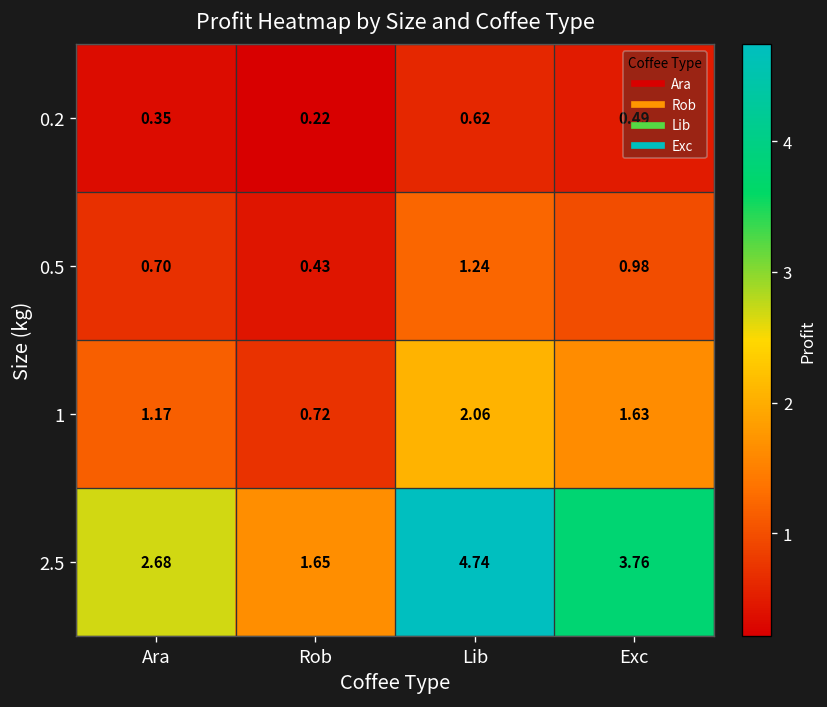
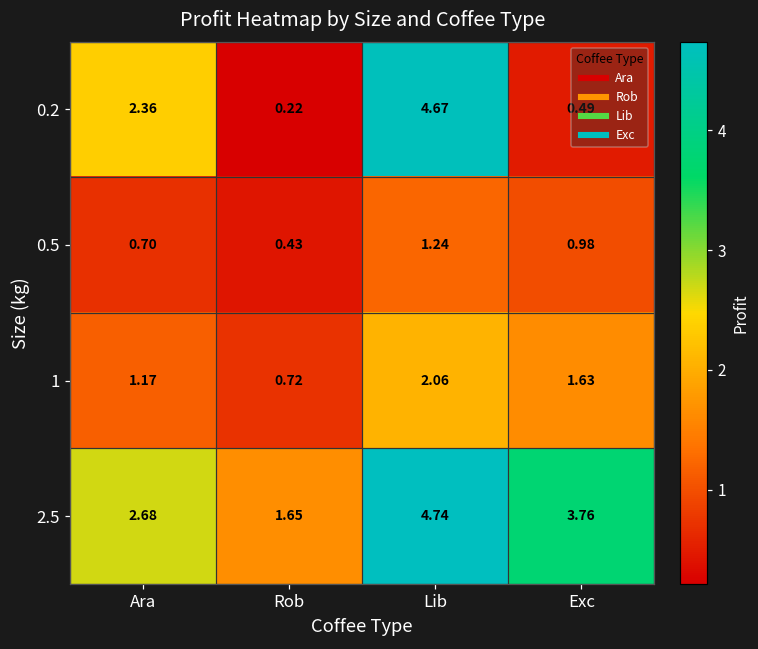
  {
    "0.2": {
-     "Ara": 0.35,
+     "Ara": 2.36,
      "Rob": 0.22,
-     "Lib": 0.62
+     "Lib": 4.67
    },
    "0.5": {
      "Ara": 0.70,
      "Rob": 0.43,
      "Lib": 1.24,
      "Exc": 0.98
    },
    "1": {
      "Ara": 1.17,
      "Rob": 0.72,
      "Lib": 2.06,
      "Exc": 1.63
    },
    "2.5": {
      "Ara": 2.68,
      "Rob": 1.65,
      "Lib": 4.74,
      "Exc": 3.76
    }
  }
